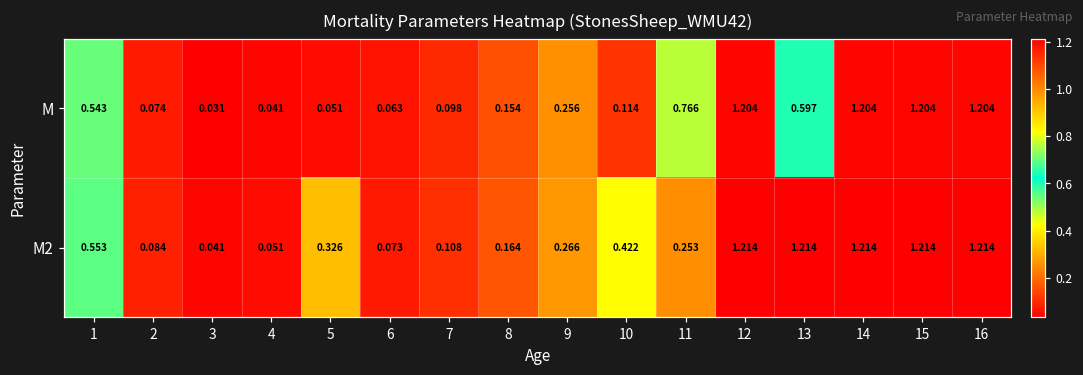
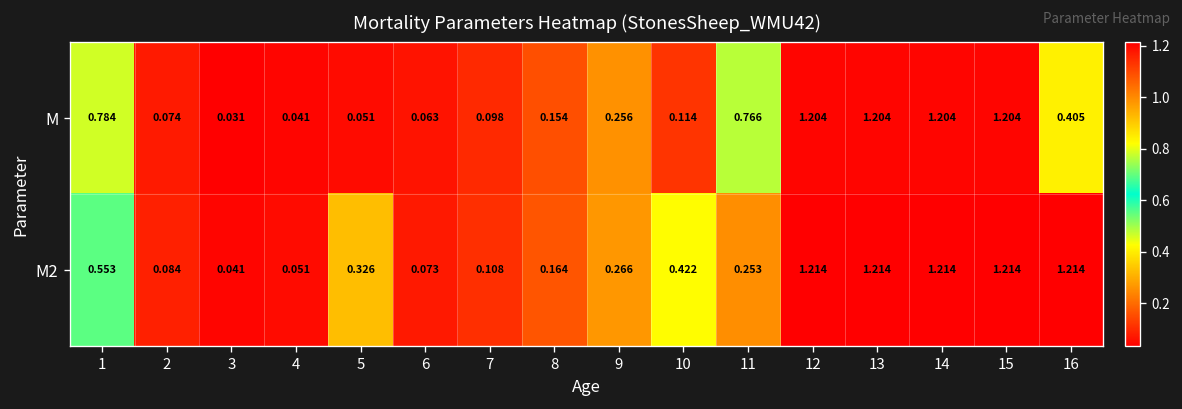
  {
    "M": {
-     "1": 0.543,
+     "1": 0.784,
      "2": 0.074,
      "3": 0.031,
      "4": 0.041,
      "5": 0.051,
      "6": 0.063,
      "7": 0.098,
      "8": 0.154,
      "9": 0.256,
      "10": 0.114,
      "11": 0.766,
      "12": 1.204,
-     "13": 0.597,
+     "13": 1.204,
      "14": 1.204,
      "15": 1.204,
-     "16": 1.204
+     "16": 0.405
    },
    "M2": {
      "1": 0.553,
      "2": 0.084,
      "3": 0.041,
      "4": 0.051,
      "5": 0.326,
      "6": 0.073,
      "7": 0.108,
      "8": 0.164,
      "9": 0.266,
      "10": 0.422,
      "11": 0.253,
      "12": 1.214,
      "13": 1.214,
      "14": 1.214,
      "15": 1.214,
      "16": 1.214
    }
  }
